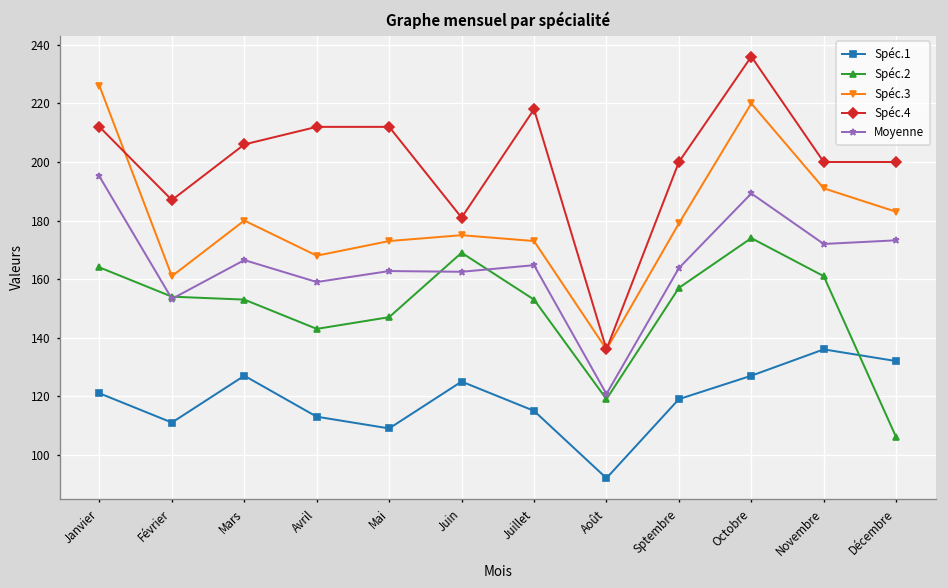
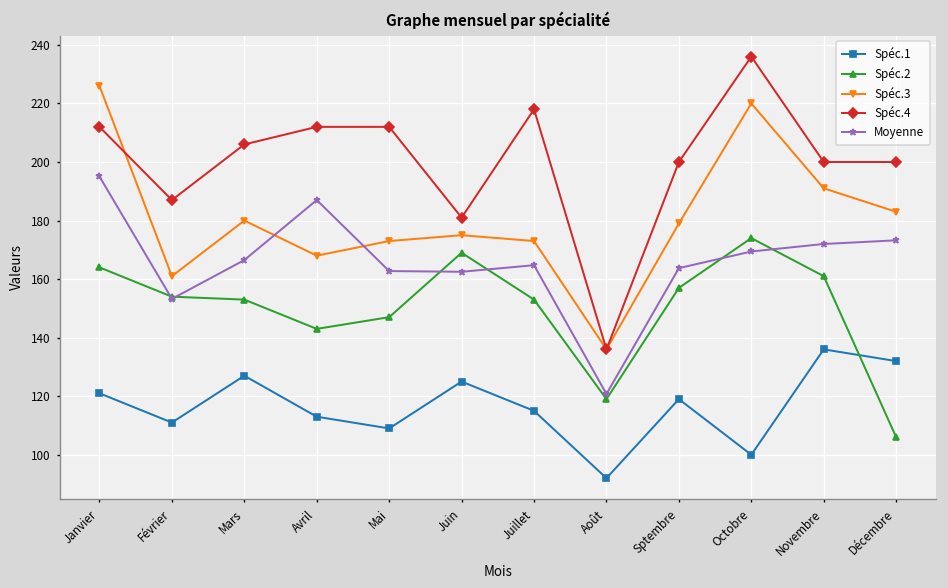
  {
    "Spéc.1": {
      "Janvier": 121,
      "Février": 111,
      "Mars": 127,
      "Avril": 113,
      "Mai": 109,
      "Juin": 125,
      "Juillet": 115,
      "Août": 92,
      "Sptembre": 119,
-     "Octobre": 127,
+     "Octobre": 100,
      "Novembre": 136,
      "Décembre": 132
    },
    "Spéc.2": {
      "Janvier": 164,
      "Mars": 153,
      "Avril": 143,
      "Mai": 147,
      "Juin": 169,
      "Juillet": 153,
      "Août": 119,
      "Sptembre": 157,
      "Octobre": 174,
      "Novembre": 161,
      "Décembre": 106
    },
    "Spéc.3": {
      "Janvier": 226,
      "Février": 161,
      "Mars": 180,
      "Avril": 168,
      "Mai": 173,
      "Juin": 175,
      "Juillet": 173,
      "Sptembre": 179,
      "Octobre": 220,
      "Novembre": 191,
      "Décembre": 183
    },
    "Spéc.4": {
      "Janvier": 212,
      "Février": 187,
      "Mars": 206,
      "Avril": 212,
      "Mai": 212,
      "Juin": 181,
      "Juillet": 218,
      "Sptembre": 200,
      "Octobre": 236,
      "Novembre": 200,
      "Décembre": 200
    },
    "Moyenne": {
      "Janvier": 195,
      "Mars": 167,
-     "Avril": 159,
+     "Avril": 187,
      "Mai": 163,
      "Juin": 163,
      "Juillet": 165,
      "Août": 121,
      "Sptembre": 164,
-     "Octobre": 189,
+     "Octobre": 169,
      "Novembre": 172,
      "Décembre": 173
    }
  }
